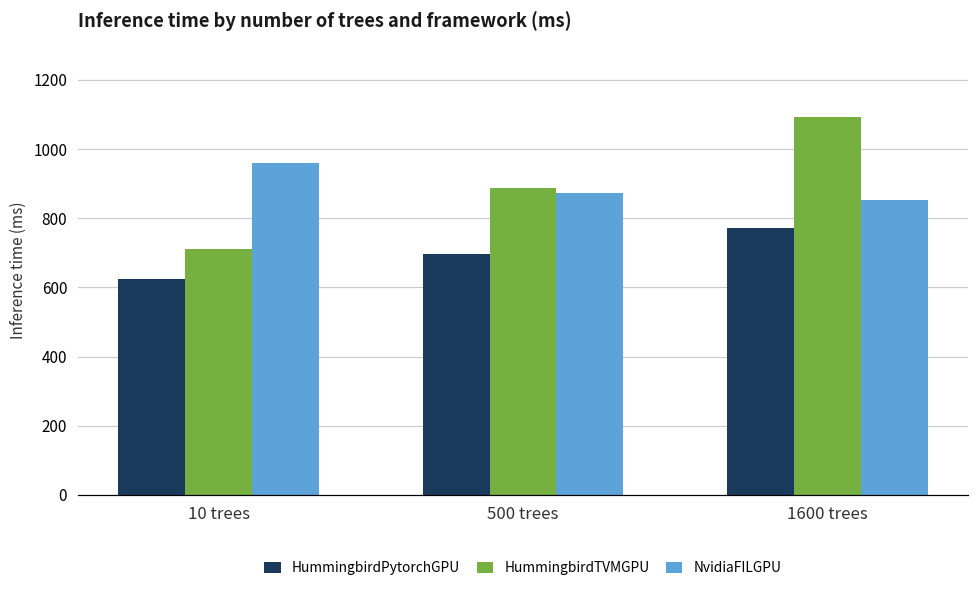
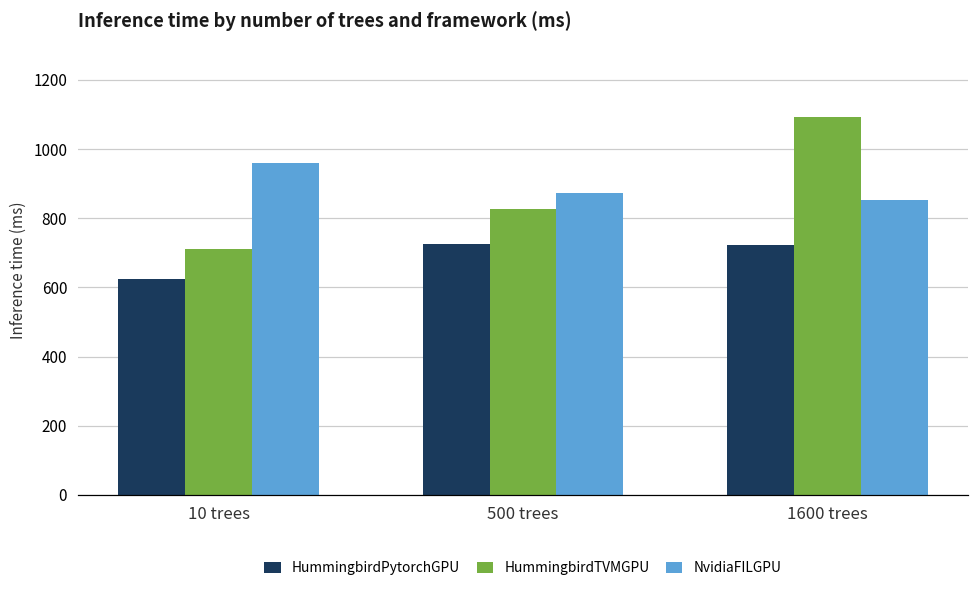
  {
    "HummingbirdPytorchGPU": {
      "10 trees": 620,
-     "500 trees": 700,
-     "1600 trees": 770
+     "500 trees": 720,
+     "1600 trees": 720
    },
    "HummingbirdTVMGPU": {
      "10 trees": 710,
-     "500 trees": 890,
+     "500 trees": 830,
      "1600 trees": 1090
    },
    "NvidiaFILGPU": {
      "10 trees": 960,
      "500 trees": 870,
      "1600 trees": 850
    }
  }
